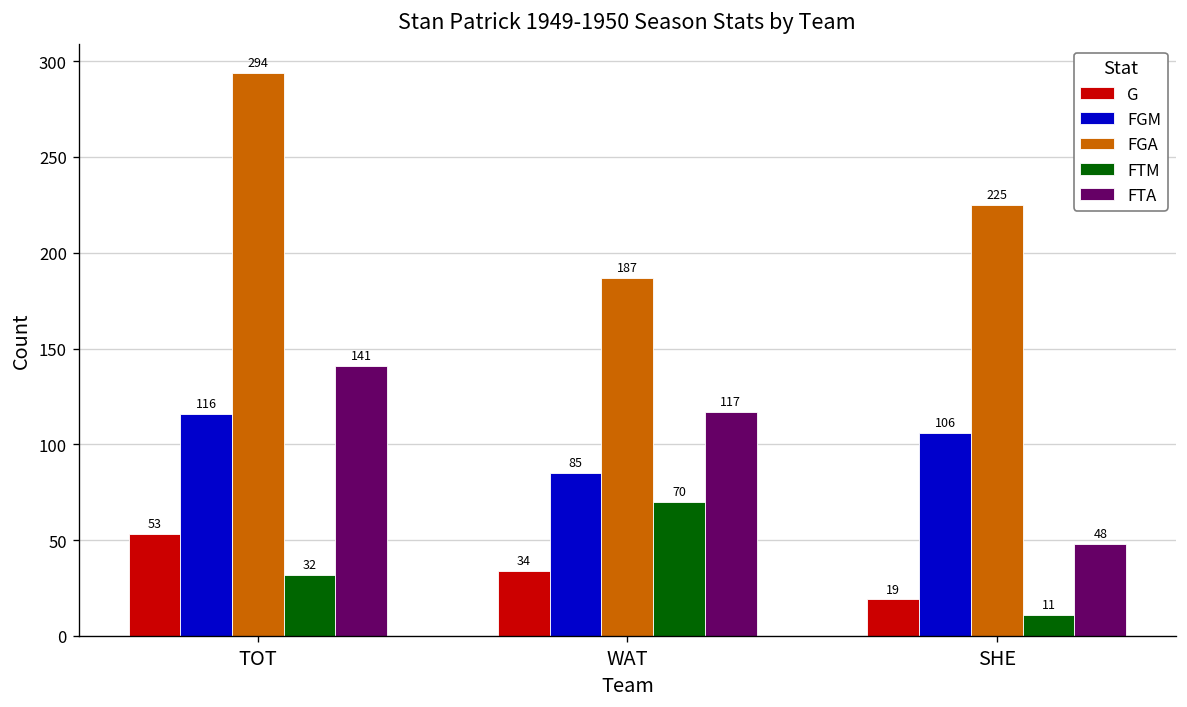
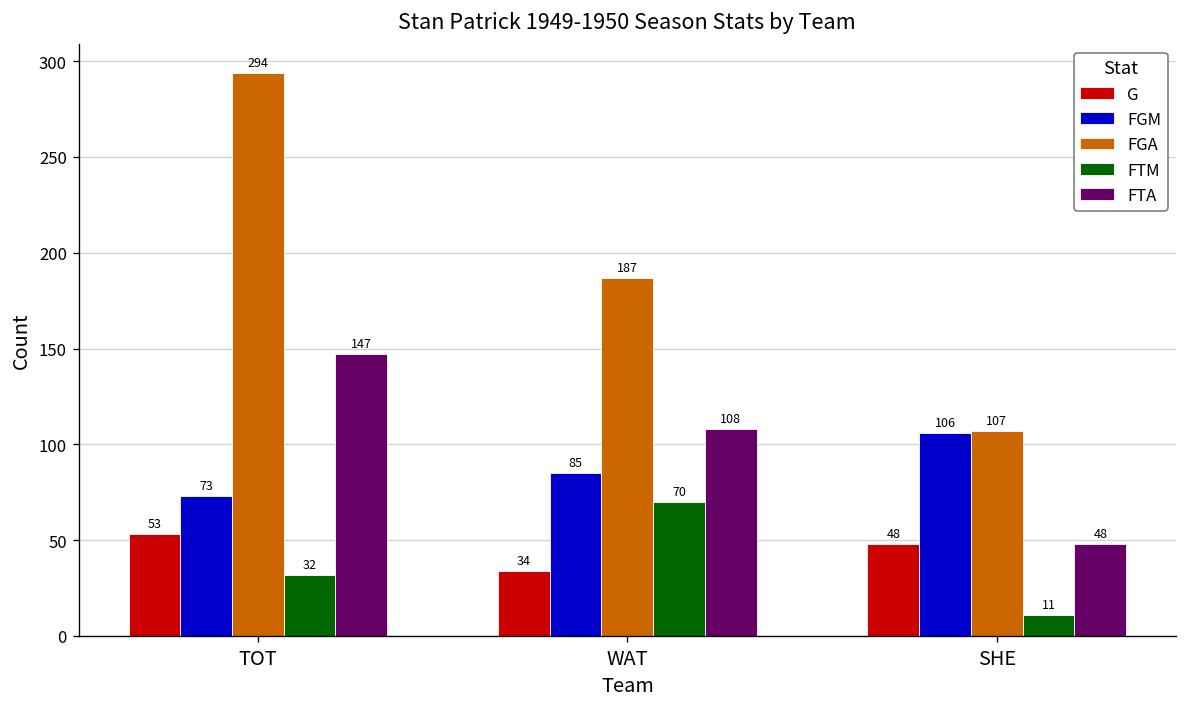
  {
    "G": {
      "TOT": 53,
      "WAT": 34,
-     "SHE": 19
+     "SHE": 48
    },
    "FGM": {
-     "TOT": 116,
+     "TOT": 73,
      "WAT": 85,
      "SHE": 106
    },
    "FGA": {
      "TOT": 294,
      "WAT": 187,
-     "SHE": 225
+     "SHE": 107
    },
    "FTM": {
      "TOT": 32,
      "WAT": 70,
      "SHE": 11
    },
    "FTA": {
-     "TOT": 141,
-     "WAT": 117,
+     "TOT": 147,
+     "WAT": 108,
      "SHE": 48
    }
  }
